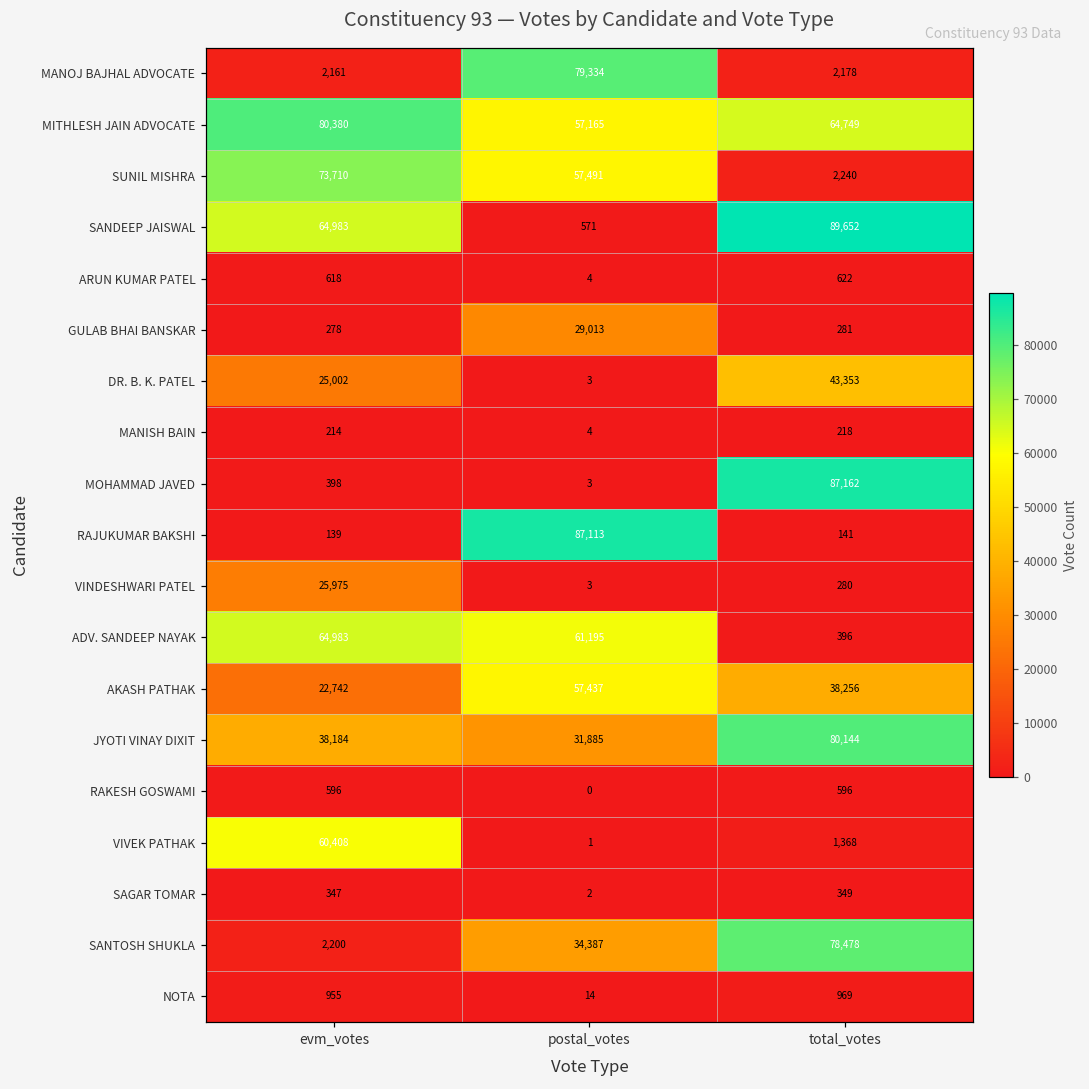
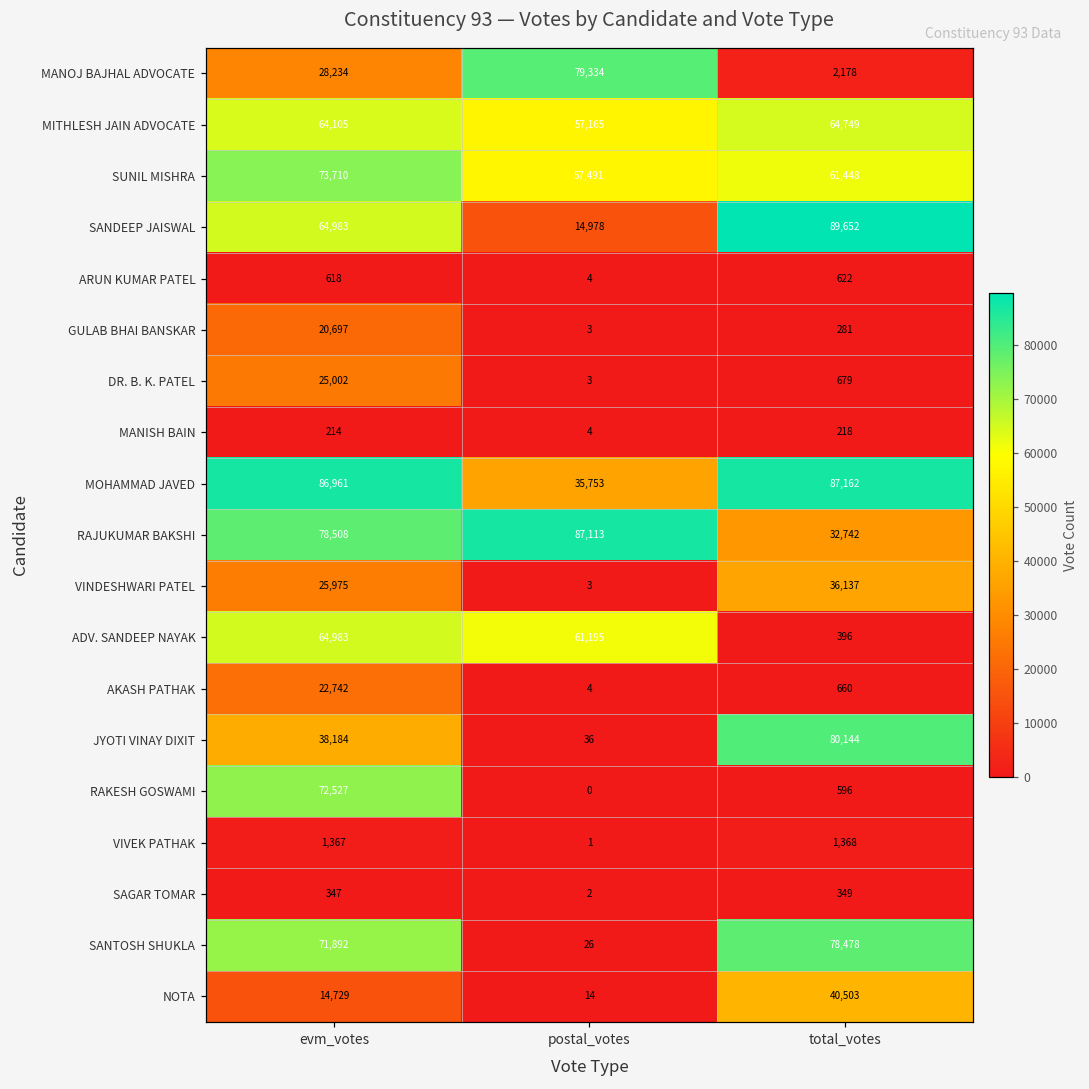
  {
    "MANOJ BAJHAL ADVOCATE": {
-     "evm_votes": "2,161",
+     "evm_votes": "28,234",
      "postal_votes": "79,334",
      "total_votes": "2,178"
    },
    "MITHLESH JAIN ADVOCATE": {
-     "evm_votes": "80,380",
+     "evm_votes": "64,105",
      "postal_votes": "57,165",
      "total_votes": "64,749"
    },
    "SUNIL MISHRA": {
      "evm_votes": "73,710",
      "postal_votes": "57,491",
-     "total_votes": "2,240"
+     "total_votes": "61,448"
    },
    "SANDEEP JAISWAL": {
      "evm_votes": "64,983",
-     "postal_votes": "571",
+     "postal_votes": "14,978",
      "total_votes": "89,652"
    },
    "ARUN KUMAR PATEL": {
      "evm_votes": "618",
      "postal_votes": "4",
      "total_votes": "622"
    },
    "GULAB BHAI BANSKAR": {
-     "evm_votes": "278",
-     "postal_votes": "29,013",
+     "evm_votes": "20,697",
+     "postal_votes": "3",
      "total_votes": "281"
    },
    "DR. B. K. PATEL": {
      "evm_votes": "25,002",
      "postal_votes": "3",
-     "total_votes": "43,353"
+     "total_votes": "679"
    },
    "MANISH BAIN": {
      "evm_votes": "214",
      "postal_votes": "4",
      "total_votes": "218"
    },
    "MOHAMMAD JAVED": {
-     "evm_votes": "398",
-     "postal_votes": "3",
+     "evm_votes": "86,961",
+     "postal_votes": "35,753",
      "total_votes": "87,162"
    },
    "RAJUKUMAR BAKSHI": {
-     "evm_votes": "139",
+     "evm_votes": "78,508",
      "postal_votes": "87,113",
-     "total_votes": "141"
+     "total_votes": "32,742"
    },
    "VINDESHWARI PATEL": {
      "evm_votes": "25,975",
      "postal_votes": "3",
-     "total_votes": "280"
+     "total_votes": "36,137"
    },
    "ADV. SANDEEP NAYAK": {
      "evm_votes": "64,983",
      "postal_votes": "61,195",
      "total_votes": "396"
    },
    "AKASH PATHAK": {
      "evm_votes": "22,742",
-     "postal_votes": "57,437",
-     "total_votes": "38,256"
+     "postal_votes": "4",
+     "total_votes": "660"
    },
    "JYOTI VINAY DIXIT": {
      "evm_votes": "38,184",
-     "postal_votes": "31,885",
+     "postal_votes": "36",
      "total_votes": "80,144"
    },
    "RAKESH GOSWAMI": {
-     "evm_votes": "596",
+     "evm_votes": "72,527",
      "postal_votes": "0",
      "total_votes": "596"
    },
    "VIVEK PATHAK": {
-     "evm_votes": "60,408",
+     "evm_votes": "1,367",
      "postal_votes": "1",
      "total_votes": "1,368"
    },
    "SAGAR TOMAR": {
      "evm_votes": "347",
      "postal_votes": "2",
      "total_votes": "349"
    },
    "SANTOSH SHUKLA": {
-     "evm_votes": "2,200",
-     "postal_votes": "34,387",
+     "evm_votes": "71,892",
+     "postal_votes": "26",
      "total_votes": "78,478"
    },
    "NOTA": {
-     "evm_votes": "955",
+     "evm_votes": "14,729",
      "postal_votes": "14",
-     "total_votes": "969"
+     "total_votes": "40,503"
    }
  }
